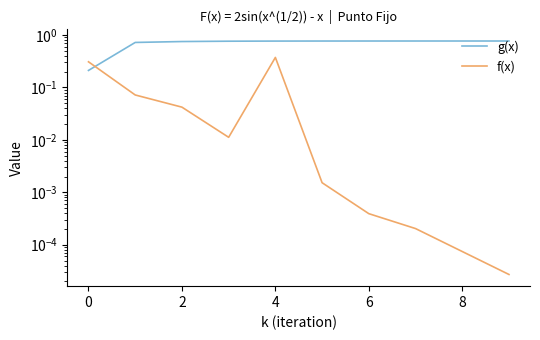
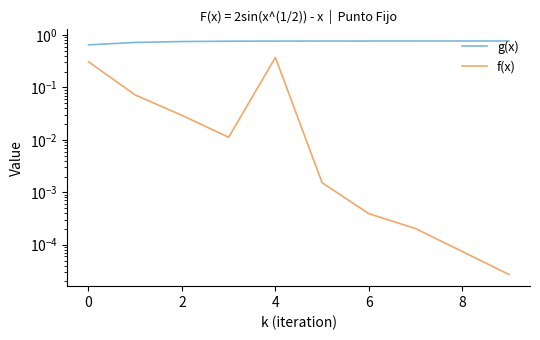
  {
    "g(x)": {
-     "0": 0.21,
+     "0": 0.6,
      "2": 0.8,
      "4": 0.8,
      "6": 0.8,
      "8": 0.8
    },
    "f(x)": {
      "0": 0.3,
-     "2": 0.04,
+     "2": 0.03,
      "4": 0.4,
      "6": 0.0004,
      "8": 0.00007
    }
  }
